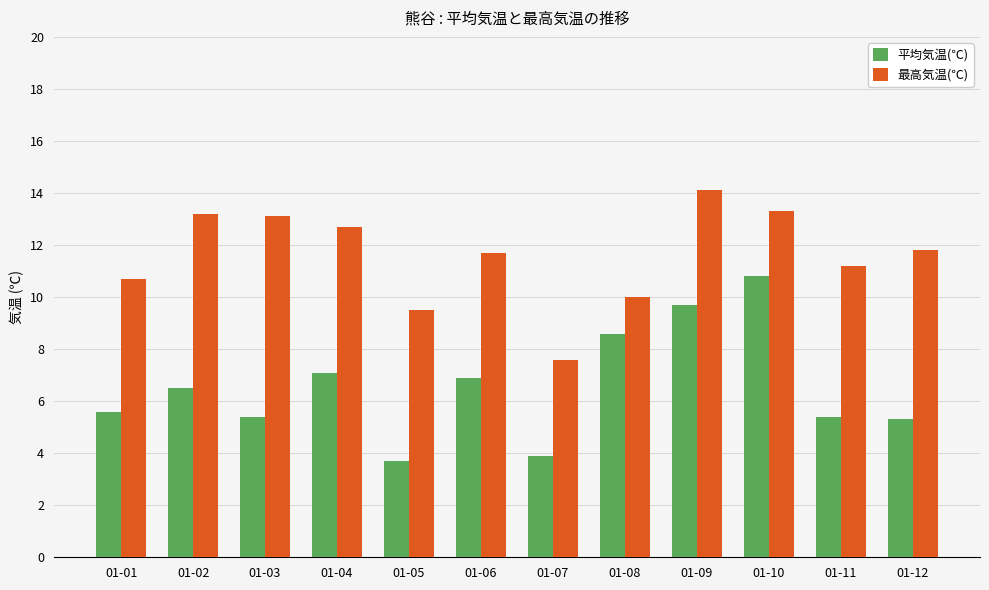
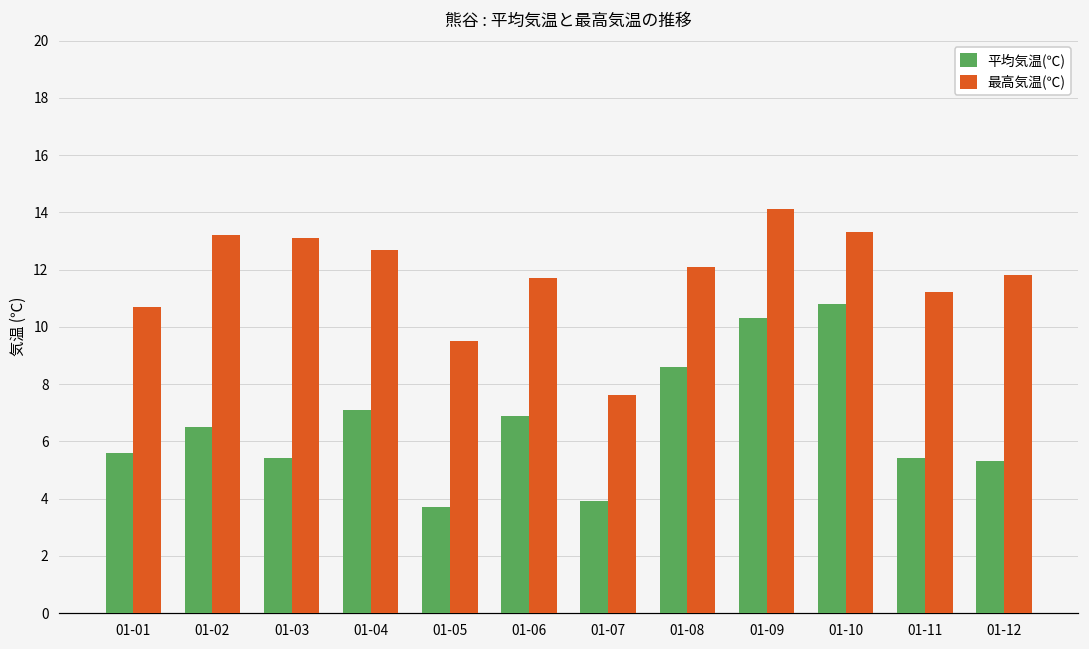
  {
    "平均気温(℃)": {
      "01-01": 5.6,
      "01-02": 6.5,
      "01-03": 5.4,
      "01-04": 7.1,
      "01-05": 3.7,
      "01-06": 6.9,
      "01-07": 3.9,
      "01-08": 8.6,
-     "01-09": 9.7,
+     "01-09": 10.3,
      "01-10": 10.8,
      "01-11": 5.4,
      "01-12": 5.3
    },
    "最高気温(℃)": {
      "01-01": 10.7,
      "01-02": 13.2,
      "01-03": 13.1,
      "01-04": 12.7,
      "01-05": 9.5,
      "01-06": 11.7,
      "01-07": 7.6,
-     "01-08": 10.0,
+     "01-08": 12.1,
      "01-09": 14.1,
      "01-10": 13.3,
      "01-11": 11.2,
      "01-12": 11.8
    }
  }
